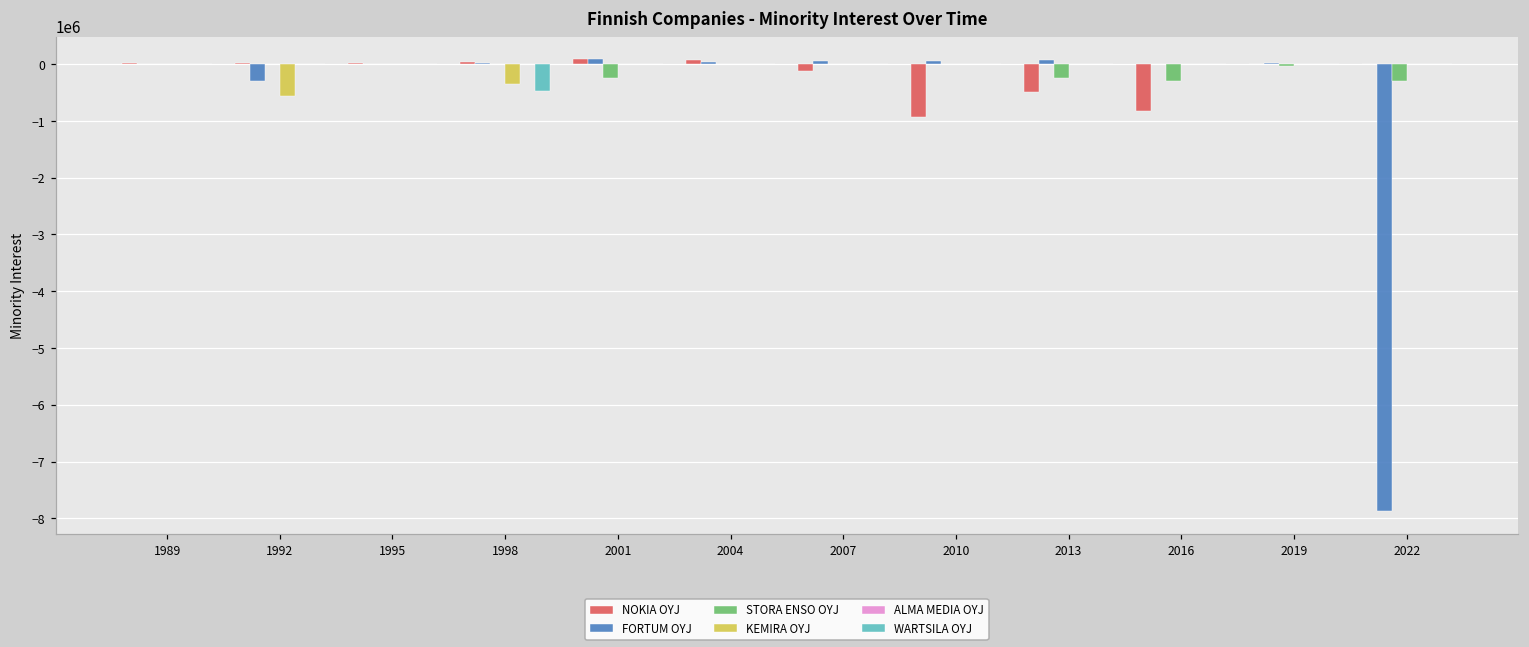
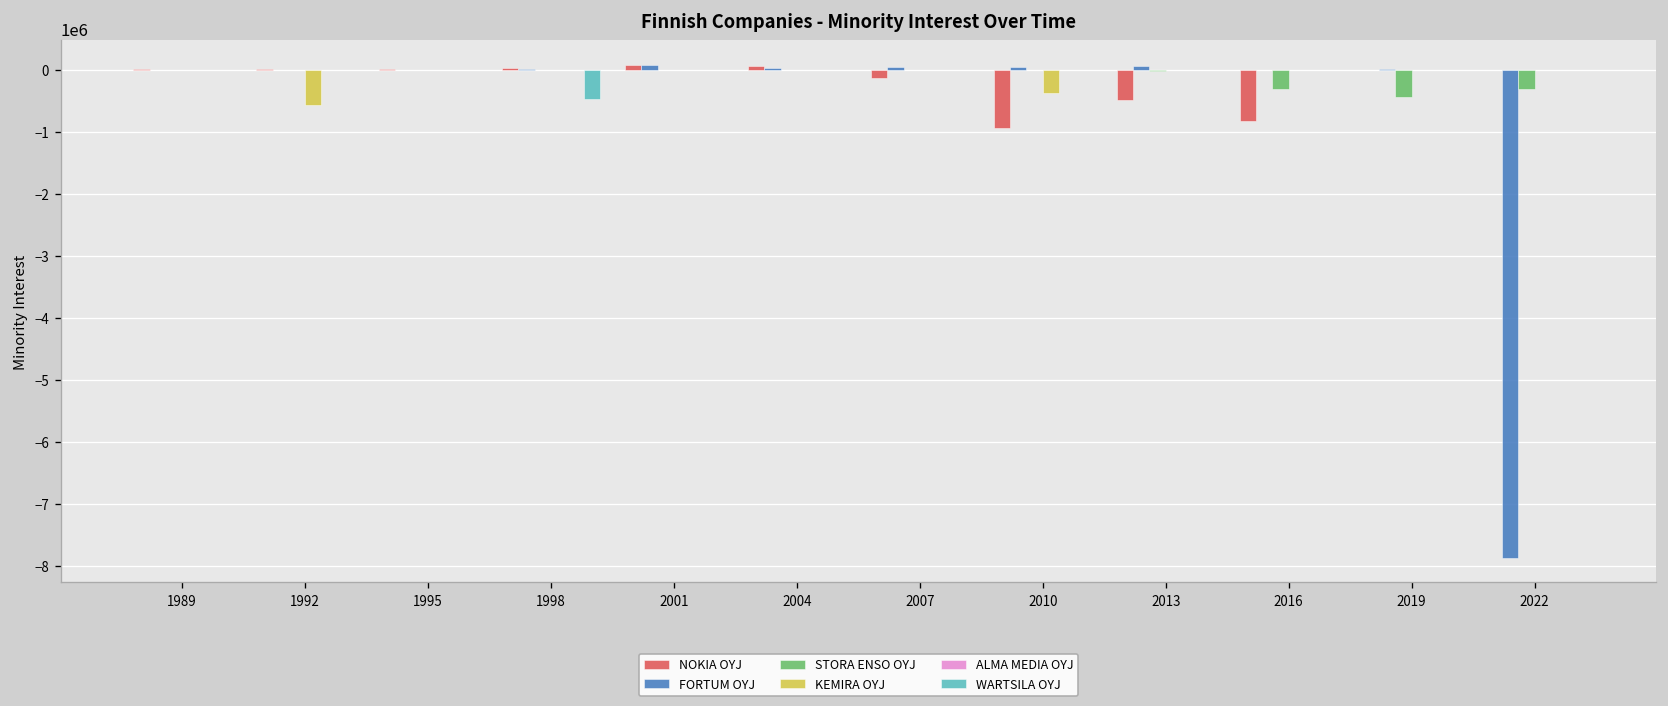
  {
    "NOKIA OYJ": {
      "2001": 100000,
      "2004": 100000,
      "2007": -100000,
      "2010": -900000,
      "2013": -500000,
      "2016": -800000
    },
    "FORTUM OYJ": {
-     "1992": -300000,
+     "1992": 0,
      "2001": 100000,
      "2007": 100000,
      "2010": 100000,
      "2013": 100000,
      "2022": -7900000
    },
    "STORA ENSO OYJ": {
-     "2001": -200000,
-     "2013": -200000,
+     "2001": 0,
+     "2013": 0,
      "2016": -300000,
-     "2019": 0,
+     "2019": -400000,
      "2022": -300000
    },
    "KEMIRA OYJ": {
      "1992": -600000,
-     "1998": -400000,
-     "2010": 0
+     "1998": 0,
+     "2010": -400000
    },
    "ALMA MEDIA OYJ": {
      "2016": 0,
      "2019": 0,
      "2022": 0
    },
    "WARTSILA OYJ": {
      "1998": -500000
    }
  }
